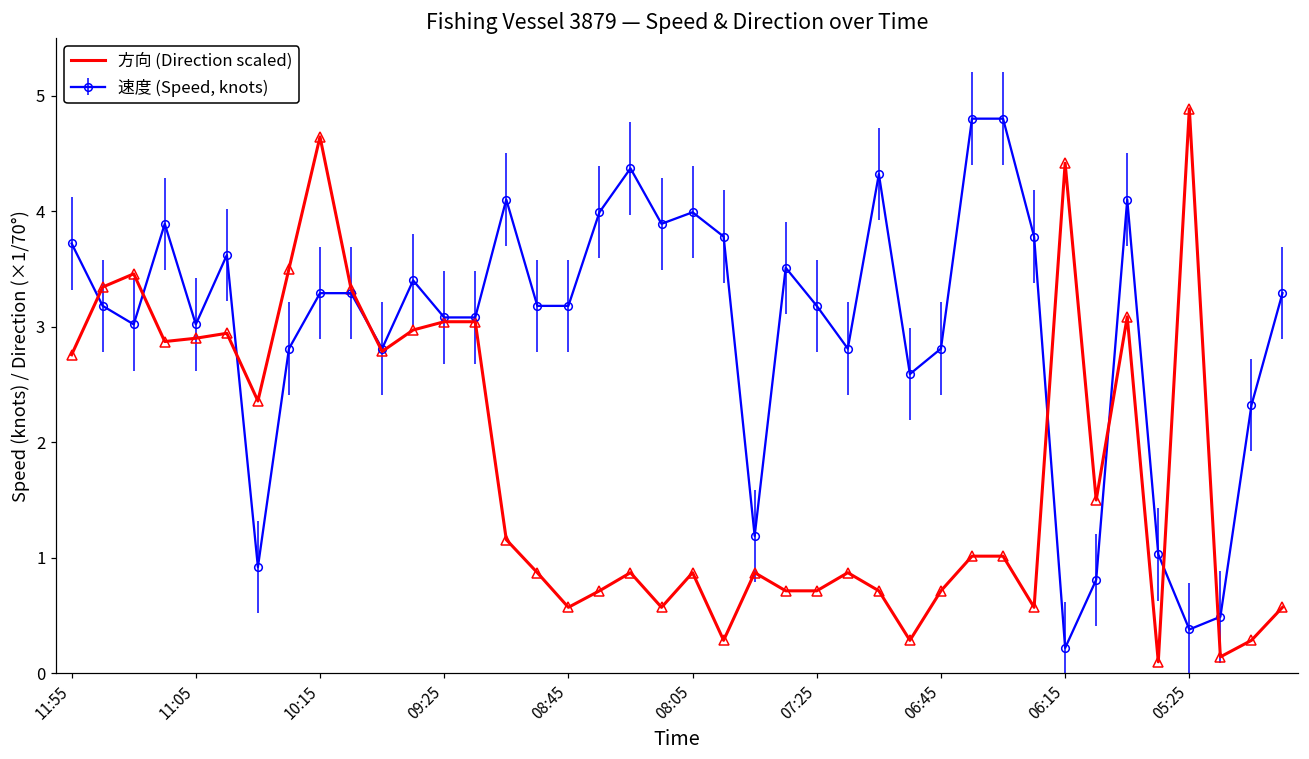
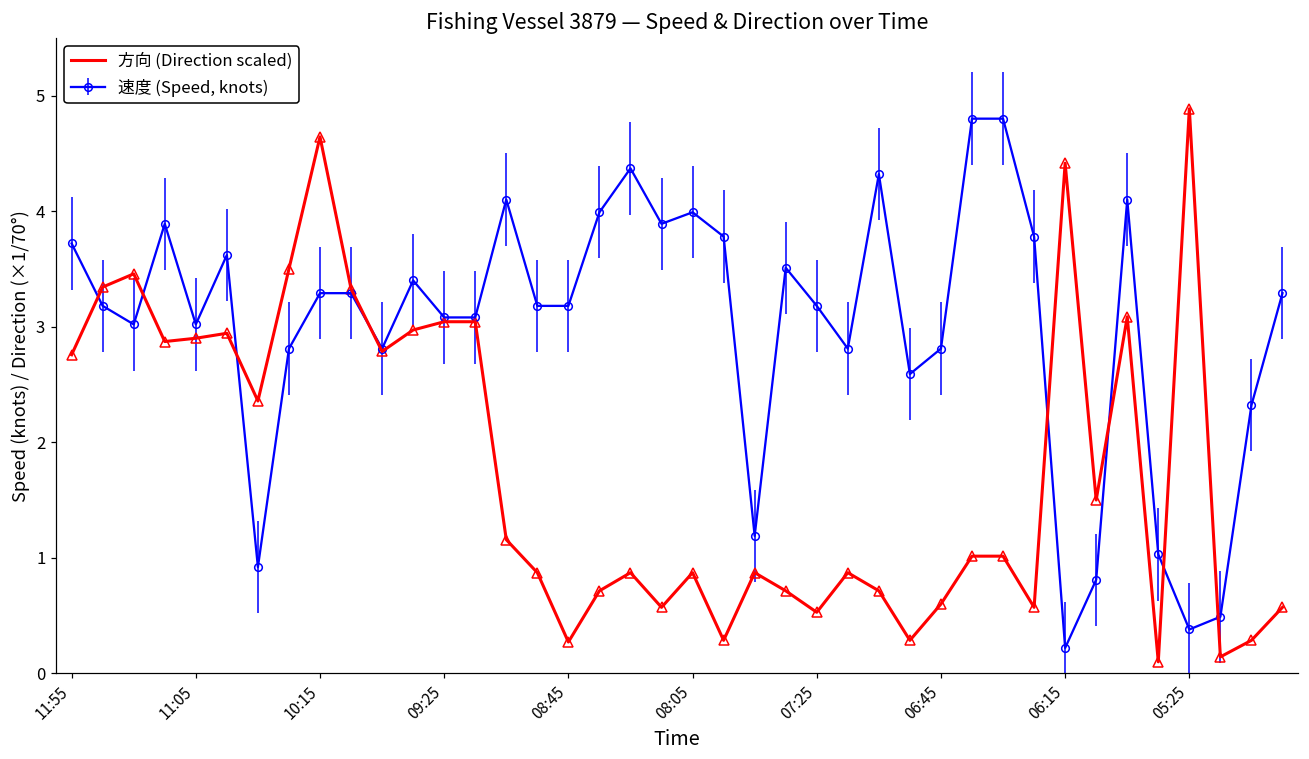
  {
    "方向 (Direction scaled)": {
      "11:55": 2.76,
      "11:05": 2.90,
      "10:15": 4.64,
-     "08:45": 0.57,
+     "08:45": 0.27,
      "08:05": 0.87,
-     "07:25": 0.71,
-     "06:45": 0.71,
+     "07:25": 0.53,
+     "06:45": 0.60,
      "06:15": 4.41,
      "05:25": 4.89
    }
  }
